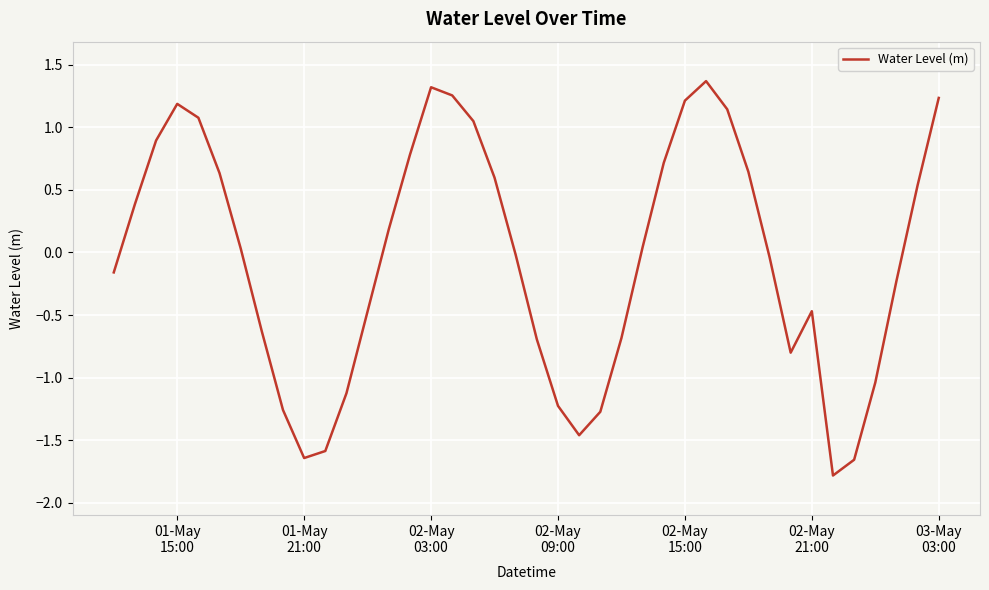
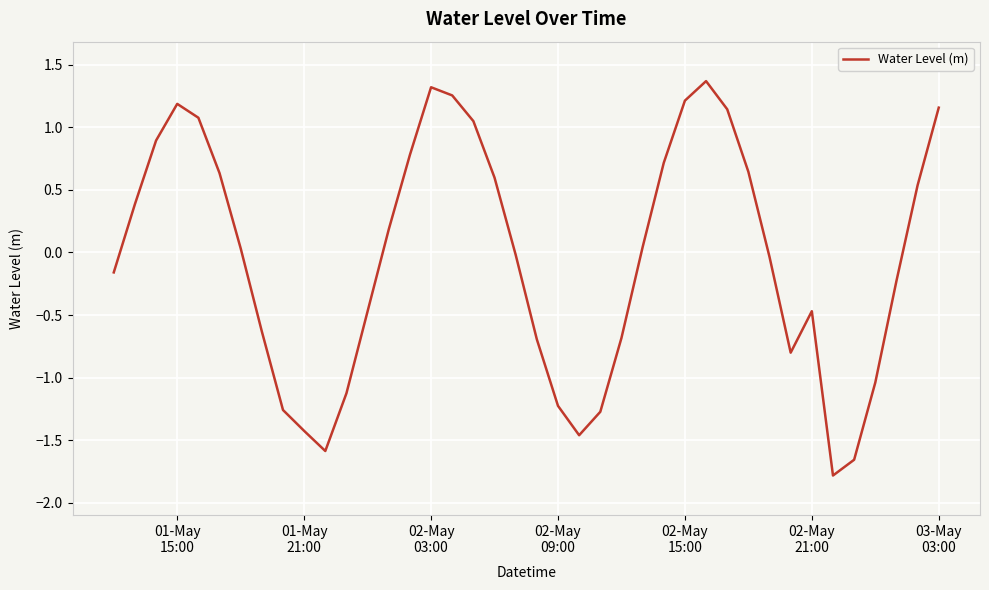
  {
    "01-May 15:00": 1.19,
-   "01-May 21:00": -1.64,
+   "01-May 21:00": -1.43,
    "02-May 03:00": 1.32,
    "02-May 09:00": -1.23,
    "02-May 15:00": 1.21,
    "02-May 21:00": -0.47,
-   "03-May 03:00": 1.24
+   "03-May 03:00": 1.16
  }
